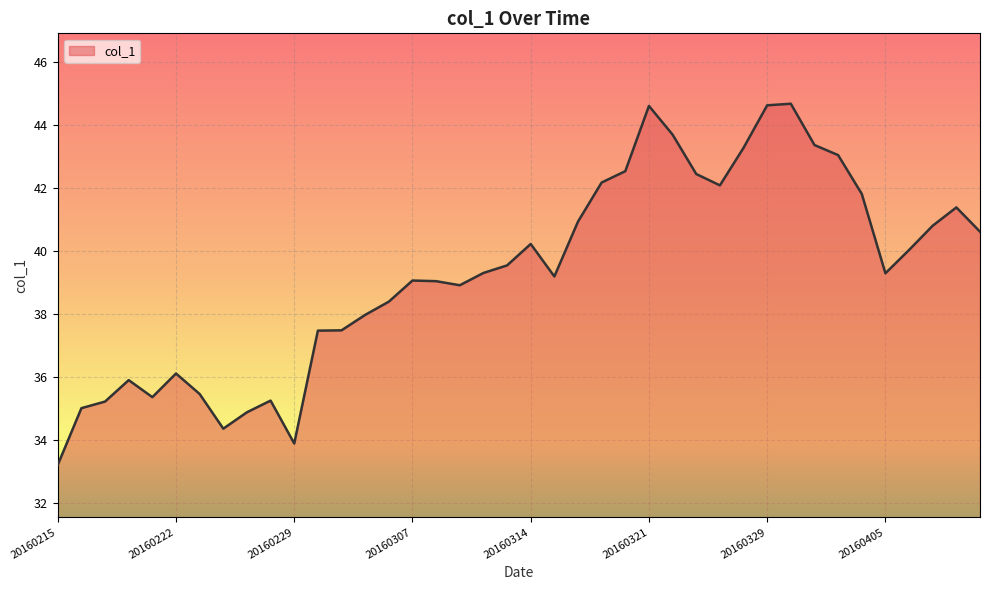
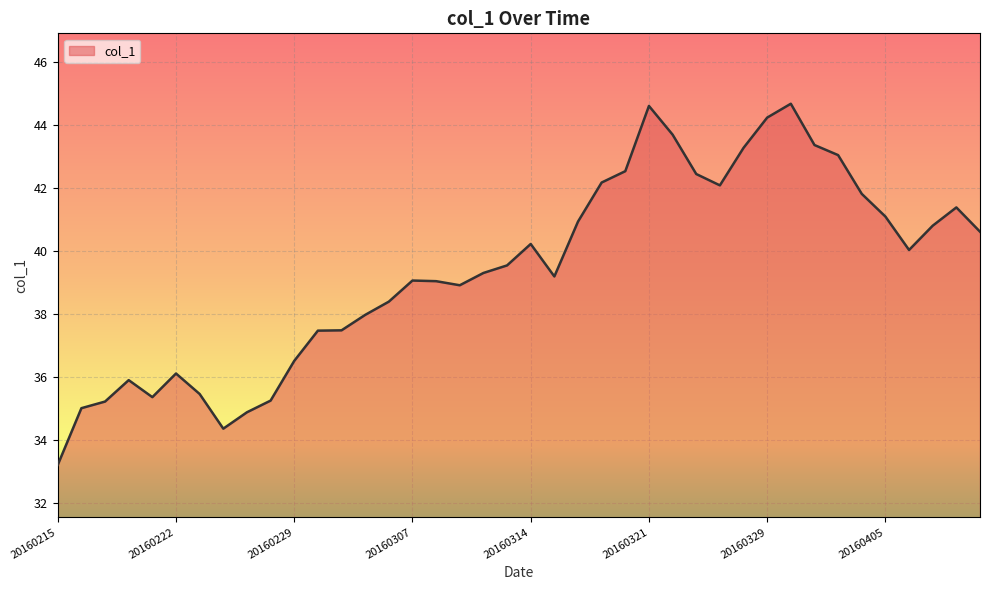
  {
    "20160215": 33.2,
    "20160222": 36.1,
-   "20160229": 33.9,
+   "20160229": 36.5,
    "20160307": 39.1,
    "20160314": 40.2,
    "20160321": 44.6,
-   "20160329": 44.6,
-   "20160405": 39.3
+   "20160329": 44.2,
+   "20160405": 41.1
  }
